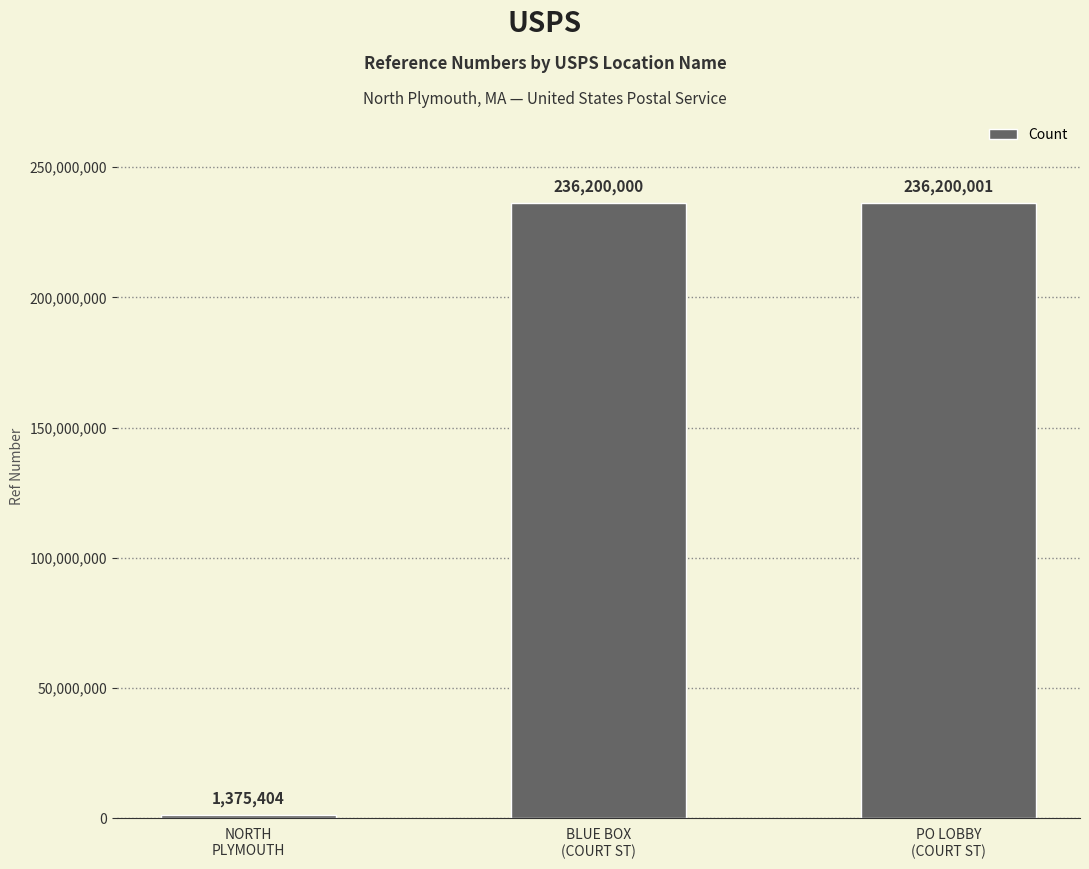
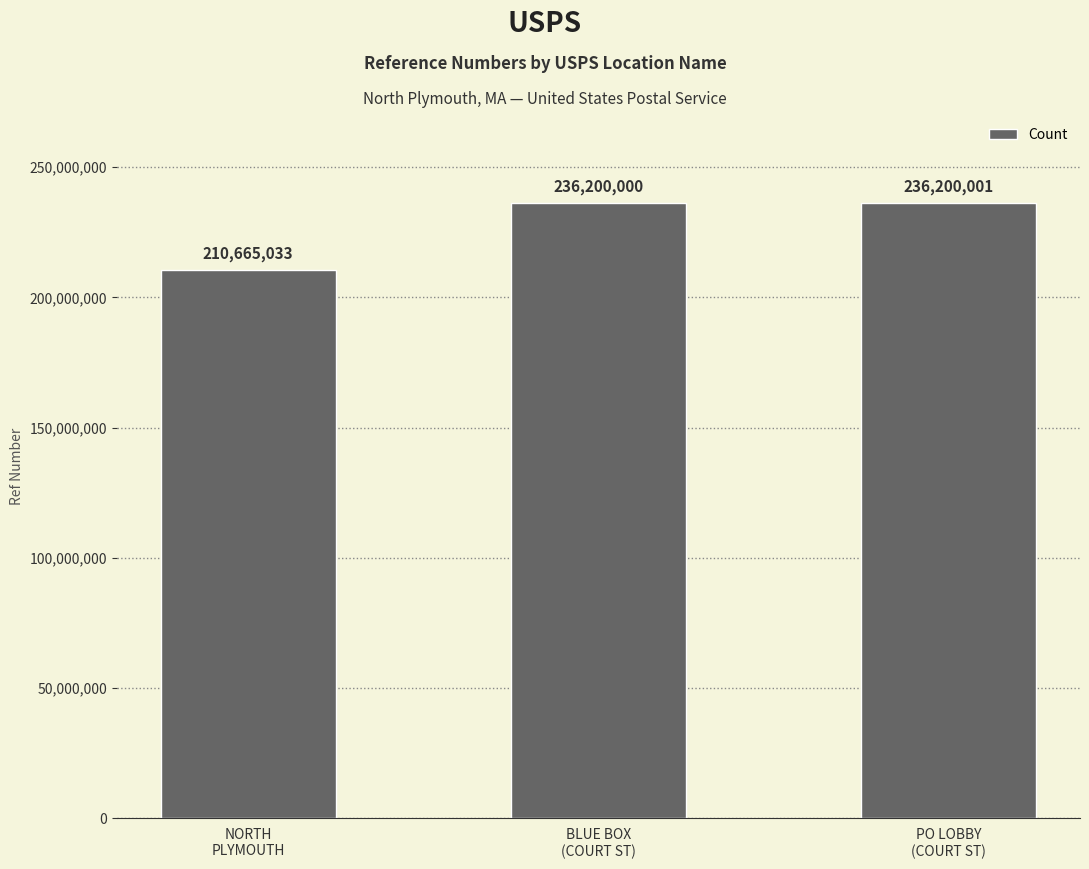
  {
-   "NORTH PLYMOUTH": "1,375,404",
+   "NORTH PLYMOUTH": "210,665,033",
    "BLUE BOX (COURT ST)": "236,200,000",
    "PO LOBBY (COURT ST)": "236,200,001"
  }
